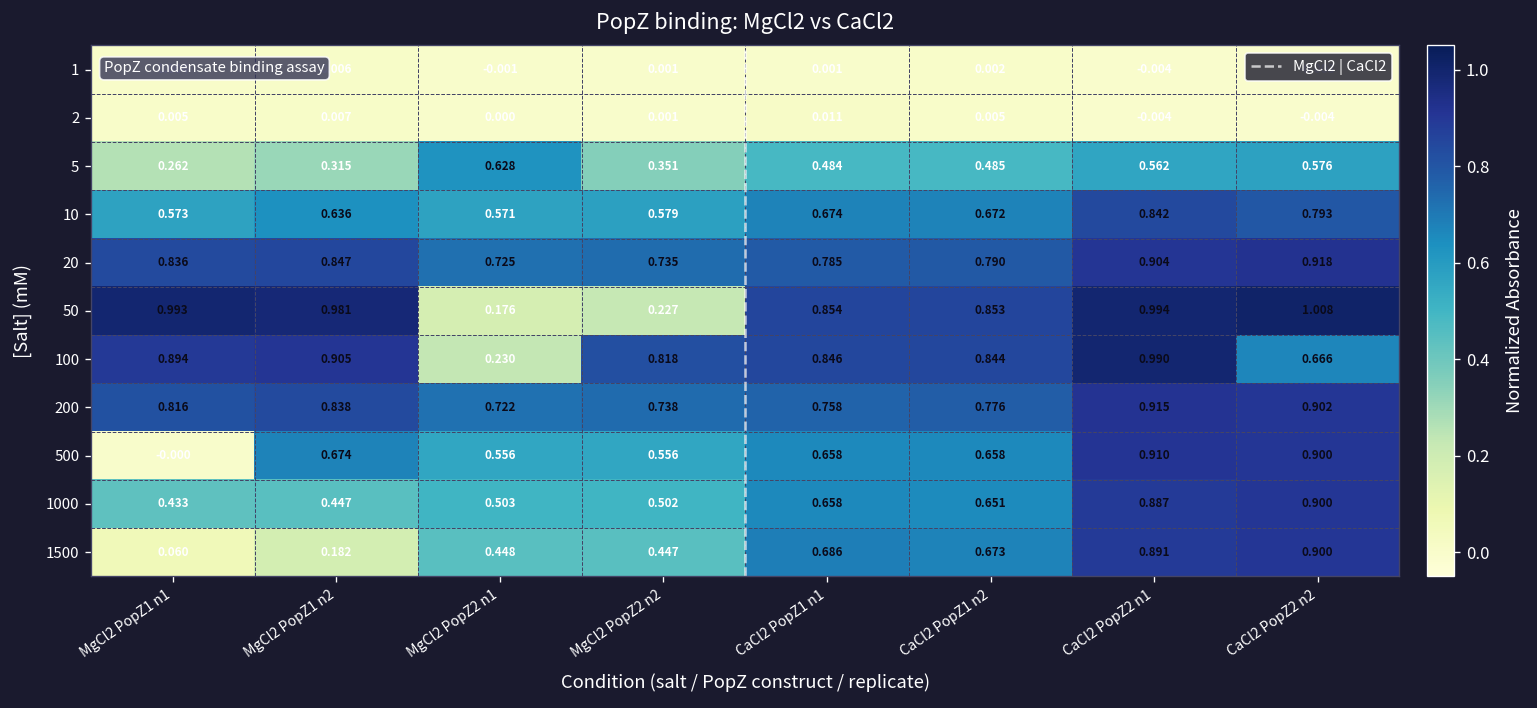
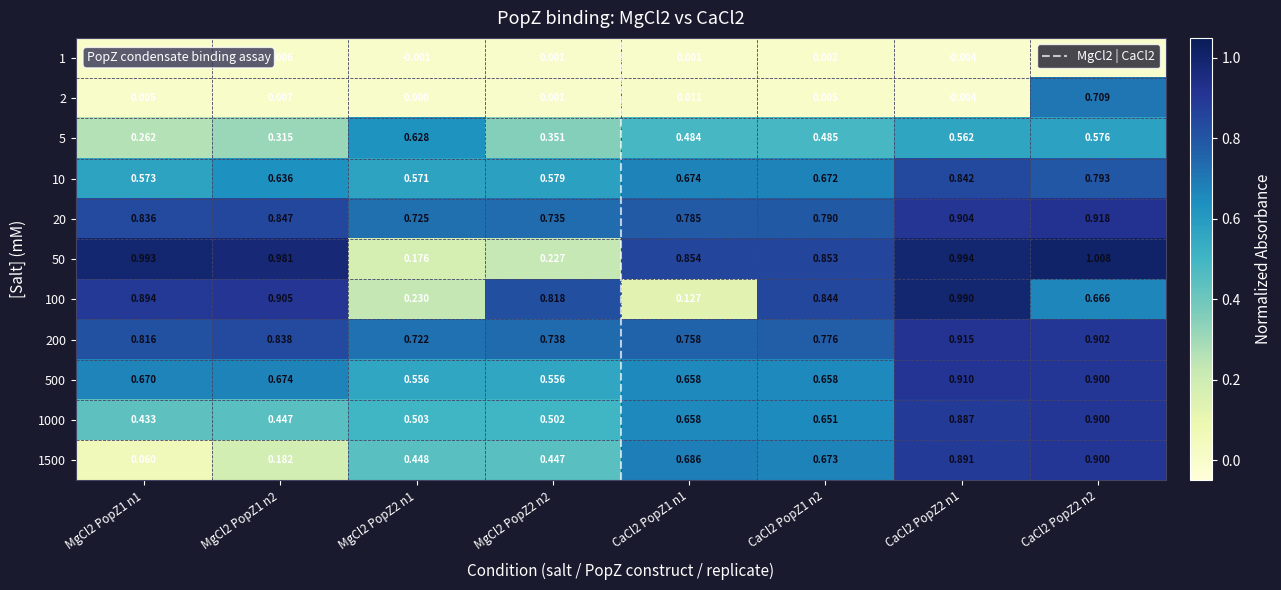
  {
    "1": {
      "MgCl2 PopZ2 n1": -0.001,
      "MgCl2 PopZ2 n2": 0.001,
      "CaCl2 PopZ1 n1": 0.001,
      "CaCl2 PopZ1 n2": 0.002,
      "CaCl2 PopZ2 n1": -0.004
    },
    "2": {
      "MgCl2 PopZ1 n1": 0.005,
      "MgCl2 PopZ1 n2": 0.007,
      "MgCl2 PopZ2 n1": 0.000,
      "MgCl2 PopZ2 n2": 0.001,
      "CaCl2 PopZ1 n1": 0.011,
      "CaCl2 PopZ1 n2": 0.005,
      "CaCl2 PopZ2 n1": -0.004,
-     "CaCl2 PopZ2 n2": -0.004
+     "CaCl2 PopZ2 n2": 0.709
    },
    "5": {
      "MgCl2 PopZ1 n1": 0.262,
      "MgCl2 PopZ1 n2": 0.315,
      "MgCl2 PopZ2 n1": 0.628,
      "MgCl2 PopZ2 n2": 0.351,
      "CaCl2 PopZ1 n1": 0.484,
      "CaCl2 PopZ1 n2": 0.485,
      "CaCl2 PopZ2 n1": 0.562,
      "CaCl2 PopZ2 n2": 0.576
    },
    "10": {
      "MgCl2 PopZ1 n1": 0.573,
      "MgCl2 PopZ1 n2": 0.636,
      "MgCl2 PopZ2 n1": 0.571,
      "MgCl2 PopZ2 n2": 0.579,
      "CaCl2 PopZ1 n1": 0.674,
      "CaCl2 PopZ1 n2": 0.672,
      "CaCl2 PopZ2 n1": 0.842,
      "CaCl2 PopZ2 n2": 0.793
    },
    "20": {
      "MgCl2 PopZ1 n1": 0.836,
      "MgCl2 PopZ1 n2": 0.847,
      "MgCl2 PopZ2 n1": 0.725,
      "MgCl2 PopZ2 n2": 0.735,
      "CaCl2 PopZ1 n1": 0.785,
      "CaCl2 PopZ1 n2": 0.790,
      "CaCl2 PopZ2 n1": 0.904,
      "CaCl2 PopZ2 n2": 0.918
    },
    "50": {
      "MgCl2 PopZ1 n1": 0.993,
      "MgCl2 PopZ1 n2": 0.981,
      "MgCl2 PopZ2 n1": 0.176,
      "MgCl2 PopZ2 n2": 0.227,
      "CaCl2 PopZ1 n1": 0.854,
      "CaCl2 PopZ1 n2": 0.853,
      "CaCl2 PopZ2 n1": 0.994,
      "CaCl2 PopZ2 n2": 1.008
    },
    "100": {
      "MgCl2 PopZ1 n1": 0.894,
      "MgCl2 PopZ1 n2": 0.905,
      "MgCl2 PopZ2 n1": 0.230,
      "MgCl2 PopZ2 n2": 0.818,
-     "CaCl2 PopZ1 n1": 0.846,
+     "CaCl2 PopZ1 n1": 0.127,
      "CaCl2 PopZ1 n2": 0.844,
      "CaCl2 PopZ2 n1": 0.990,
      "CaCl2 PopZ2 n2": 0.666
    },
    "200": {
      "MgCl2 PopZ1 n1": 0.816,
      "MgCl2 PopZ1 n2": 0.838,
      "MgCl2 PopZ2 n1": 0.722,
      "MgCl2 PopZ2 n2": 0.738,
      "CaCl2 PopZ1 n1": 0.758,
      "CaCl2 PopZ1 n2": 0.776,
      "CaCl2 PopZ2 n1": 0.915,
      "CaCl2 PopZ2 n2": 0.902
    },
    "500": {
-     "MgCl2 PopZ1 n1": -0.000,
+     "MgCl2 PopZ1 n1": 0.670,
      "MgCl2 PopZ1 n2": 0.674,
      "MgCl2 PopZ2 n1": 0.556,
      "MgCl2 PopZ2 n2": 0.556,
      "CaCl2 PopZ1 n1": 0.658,
      "CaCl2 PopZ1 n2": 0.658,
      "CaCl2 PopZ2 n1": 0.910,
      "CaCl2 PopZ2 n2": 0.900
    },
    "1000": {
      "MgCl2 PopZ1 n1": 0.433,
      "MgCl2 PopZ1 n2": 0.447,
      "MgCl2 PopZ2 n1": 0.503,
      "MgCl2 PopZ2 n2": 0.502,
      "CaCl2 PopZ1 n1": 0.658,
      "CaCl2 PopZ1 n2": 0.651,
      "CaCl2 PopZ2 n1": 0.887,
      "CaCl2 PopZ2 n2": 0.900
    },
    "1500": {
      "MgCl2 PopZ1 n1": 0.060,
      "MgCl2 PopZ1 n2": 0.182,
      "MgCl2 PopZ2 n1": 0.448,
      "MgCl2 PopZ2 n2": 0.447,
      "CaCl2 PopZ1 n1": 0.686,
      "CaCl2 PopZ1 n2": 0.673,
      "CaCl2 PopZ2 n1": 0.891,
      "CaCl2 PopZ2 n2": 0.900
    }
  }
